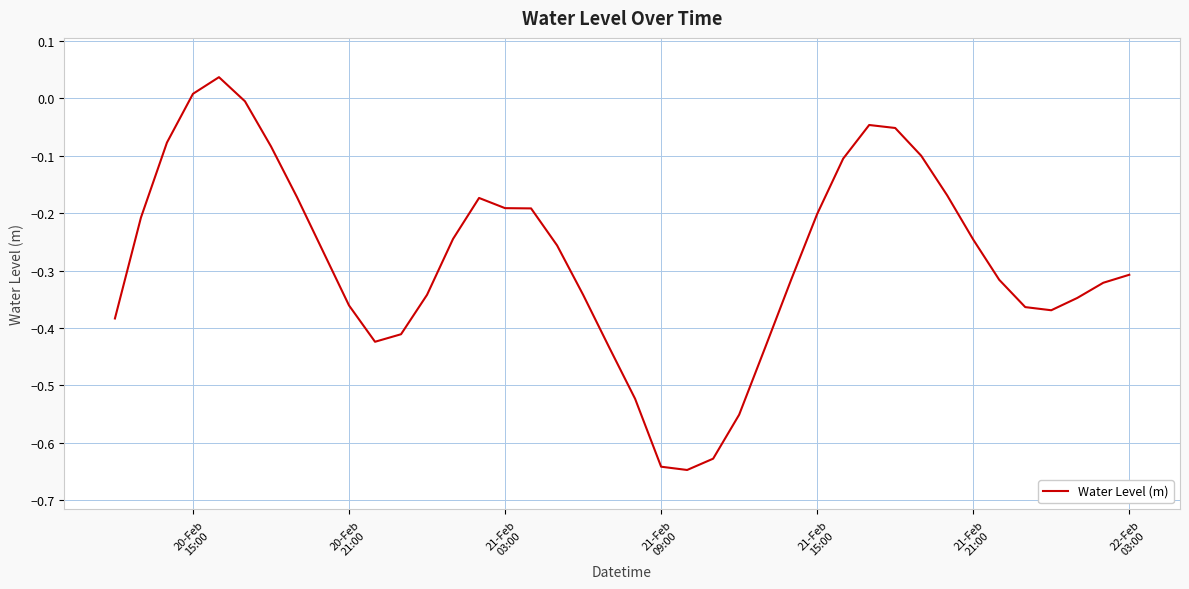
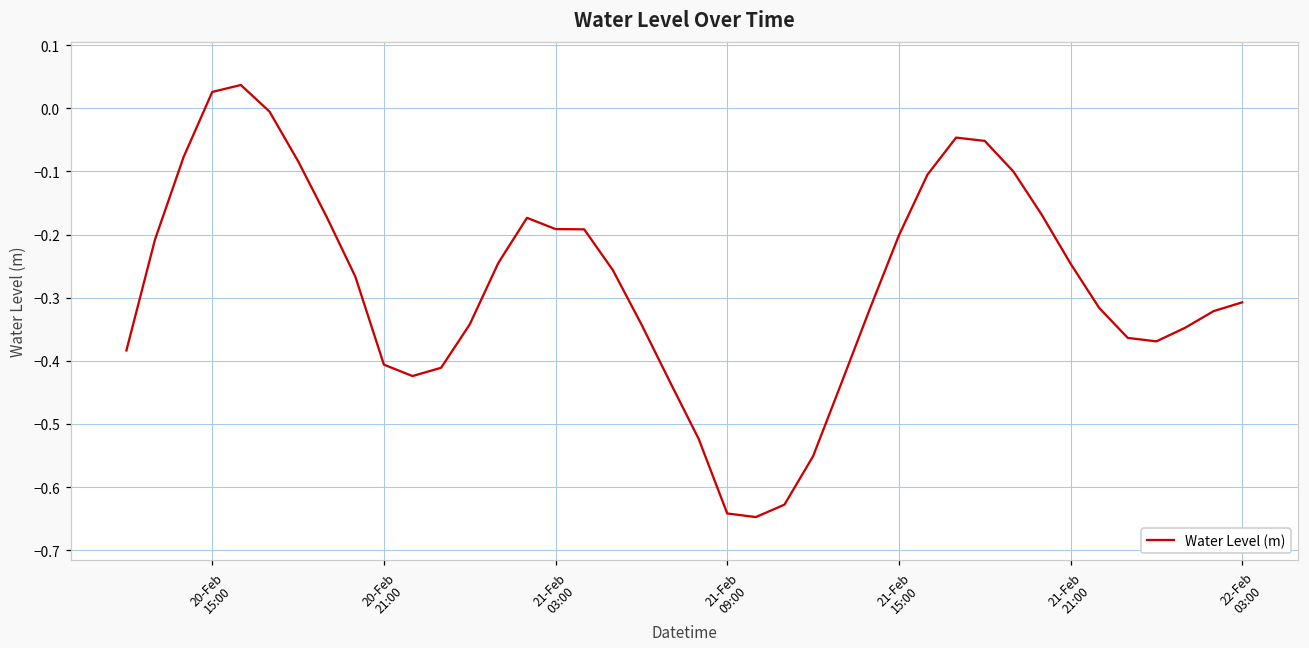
  {
-   "20-Feb 15:00": 0.01,
-   "20-Feb 21:00": -0.36,
+   "20-Feb 15:00": 0.03,
+   "20-Feb 21:00": -0.41,
    "21-Feb 03:00": -0.19,
    "21-Feb 09:00": -0.64,
    "21-Feb 15:00": -0.20,
    "21-Feb 21:00": -0.25,
    "22-Feb 03:00": -0.31
  }
